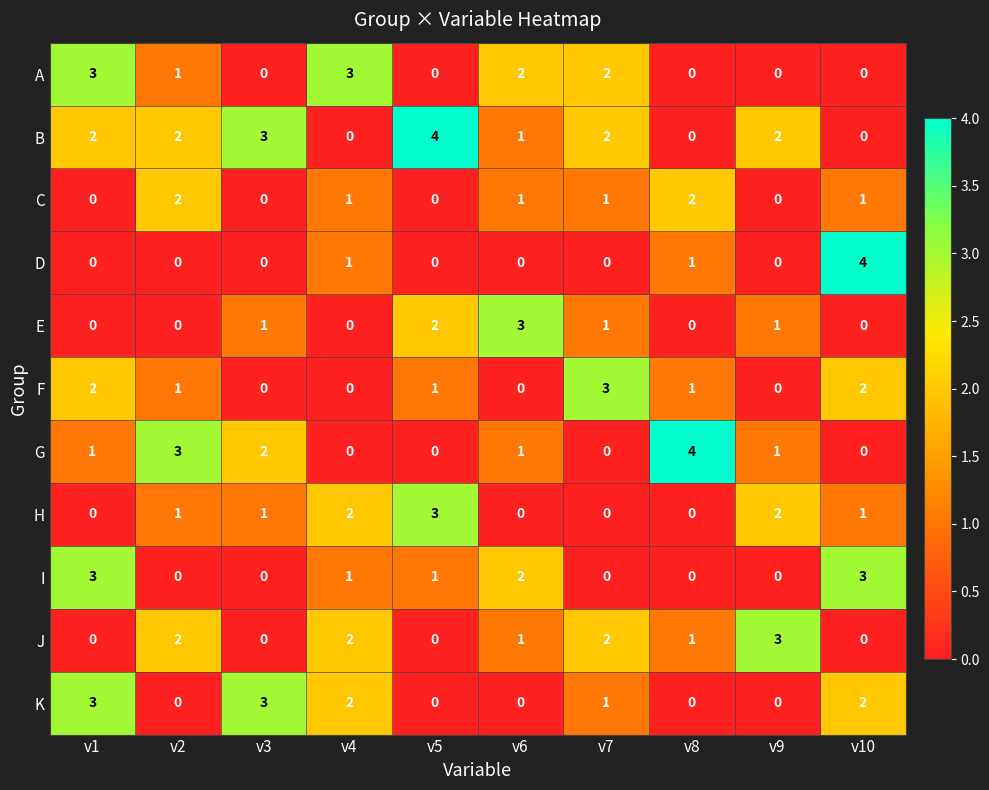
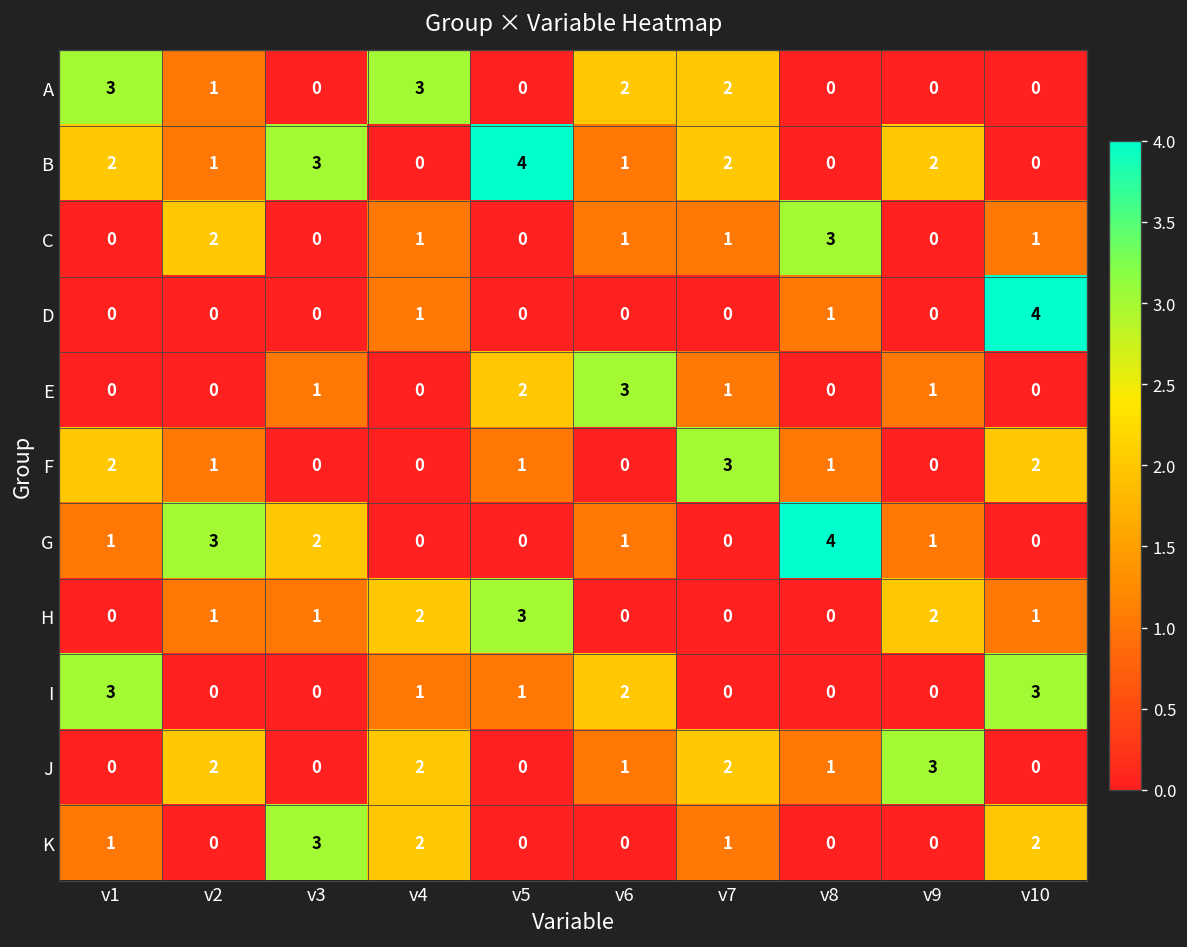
  {
    "A": {
      "v1": 3,
      "v2": 1,
      "v3": 0,
      "v4": 3,
      "v5": 0,
      "v6": 2,
      "v7": 2,
      "v8": 0,
      "v9": 0,
      "v10": 0
    },
    "B": {
      "v1": 2,
-     "v2": 2,
+     "v2": 1,
      "v3": 3,
      "v4": 0,
      "v5": 4,
      "v6": 1,
      "v7": 2,
      "v8": 0,
      "v9": 2,
      "v10": 0
    },
    "C": {
      "v1": 0,
      "v2": 2,
      "v3": 0,
      "v4": 1,
      "v5": 0,
      "v6": 1,
      "v7": 1,
-     "v8": 2,
+     "v8": 3,
      "v9": 0,
      "v10": 1
    },
    "D": {
      "v1": 0,
      "v2": 0,
      "v3": 0,
      "v4": 1,
      "v5": 0,
      "v6": 0,
      "v7": 0,
      "v8": 1,
      "v9": 0,
      "v10": 4
    },
    "E": {
      "v1": 0,
      "v2": 0,
      "v3": 1,
      "v4": 0,
      "v5": 2,
      "v6": 3,
      "v7": 1,
      "v8": 0,
      "v9": 1,
      "v10": 0
    },
    "F": {
      "v1": 2,
      "v2": 1,
      "v3": 0,
      "v4": 0,
      "v5": 1,
      "v6": 0,
      "v7": 3,
      "v8": 1,
      "v9": 0,
      "v10": 2
    },
    "G": {
      "v1": 1,
      "v2": 3,
      "v3": 2,
      "v4": 0,
      "v5": 0,
      "v6": 1,
      "v7": 0,
      "v8": 4,
      "v9": 1,
      "v10": 0
    },
    "H": {
      "v1": 0,
      "v2": 1,
      "v3": 1,
      "v4": 2,
      "v5": 3,
      "v6": 0,
      "v7": 0,
      "v8": 0,
      "v9": 2,
      "v10": 1
    },
    "I": {
      "v1": 3,
      "v2": 0,
      "v3": 0,
      "v4": 1,
      "v5": 1,
      "v6": 2,
      "v7": 0,
      "v8": 0,
      "v9": 0,
      "v10": 3
    },
    "J": {
      "v1": 0,
      "v2": 2,
      "v3": 0,
      "v4": 2,
      "v5": 0,
      "v6": 1,
      "v7": 2,
      "v8": 1,
      "v9": 3,
      "v10": 0
    },
    "K": {
-     "v1": 3,
+     "v1": 1,
      "v2": 0,
      "v3": 3,
      "v4": 2,
      "v5": 0,
      "v6": 0,
      "v7": 1,
      "v8": 0,
      "v9": 0,
      "v10": 2
    }
  }
